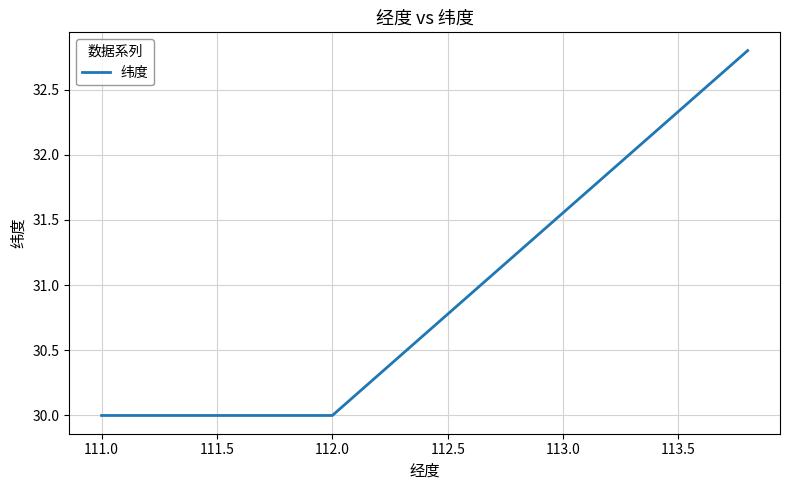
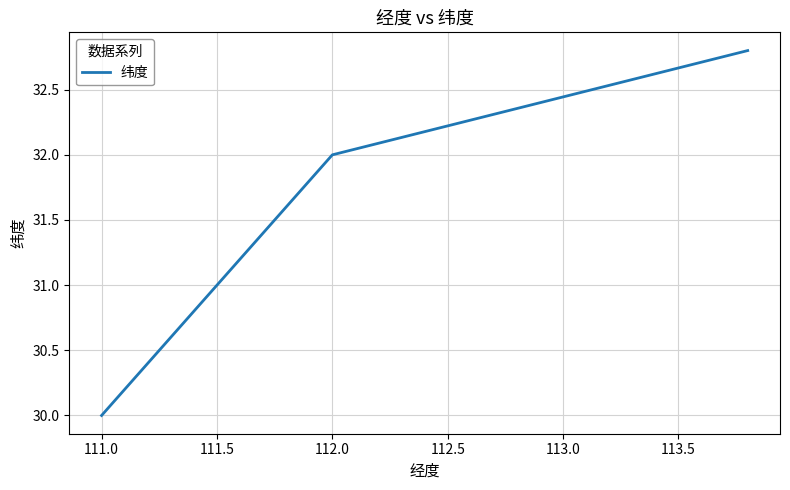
  {
    "111.0": 30,
-   "112.0": 30
+   "112.0": 32
  }
